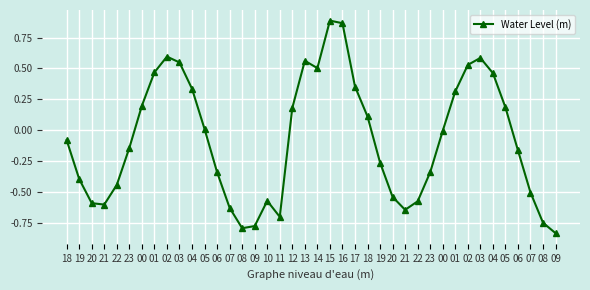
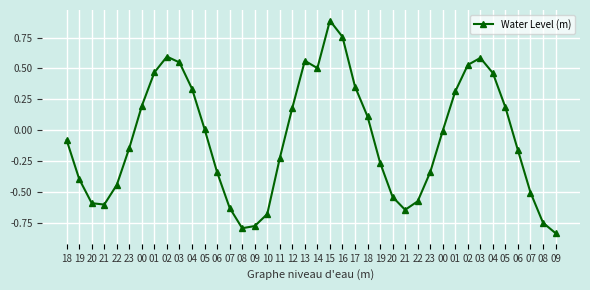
  {
-   "10": -0.57,
-   "11": -0.70,
+   "10": -0.68,
+   "11": -0.23,
    "12": 0.18,
    "13": 0.56,
    "14": 0.50,
    "15": 0.89,
-   "16": 0.87,
+   "16": 0.76,
    "17": 0.35
  }
